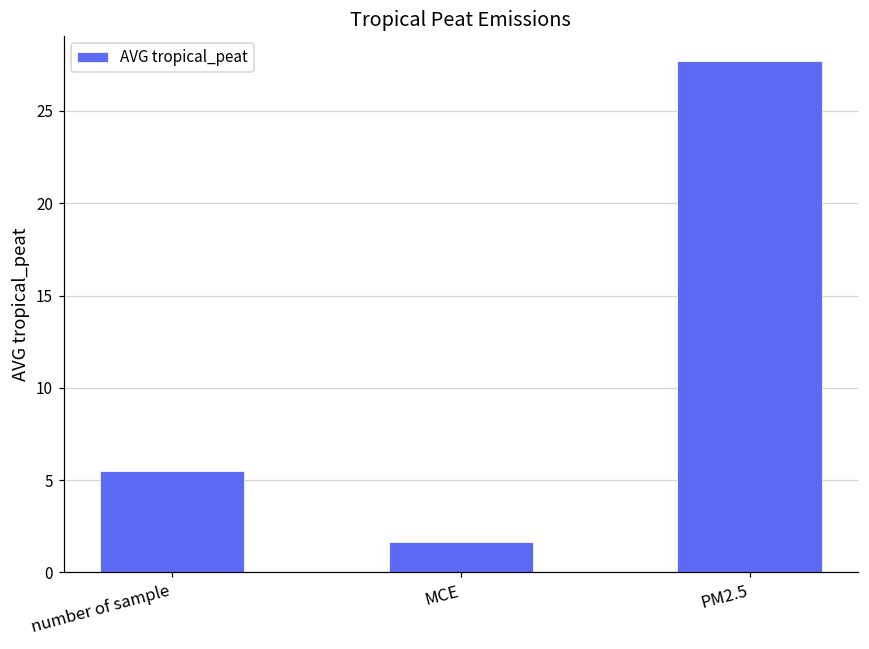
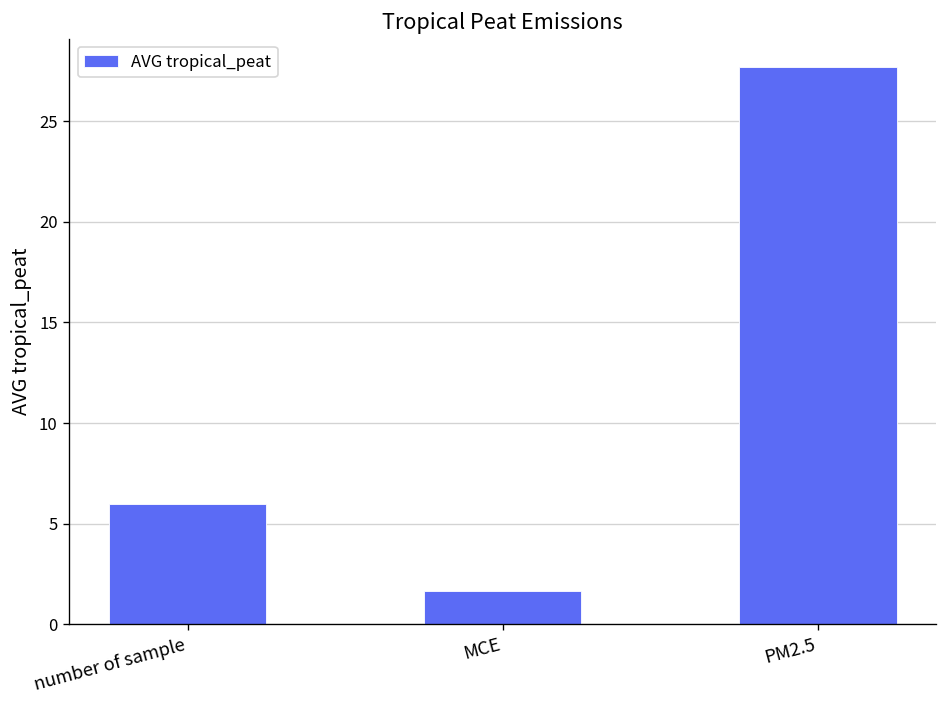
  {
-   "number of sample": 5.5,
+   "number of sample": 6.0,
    "MCE": 1.6,
    "PM2.5": 27.7
  }
